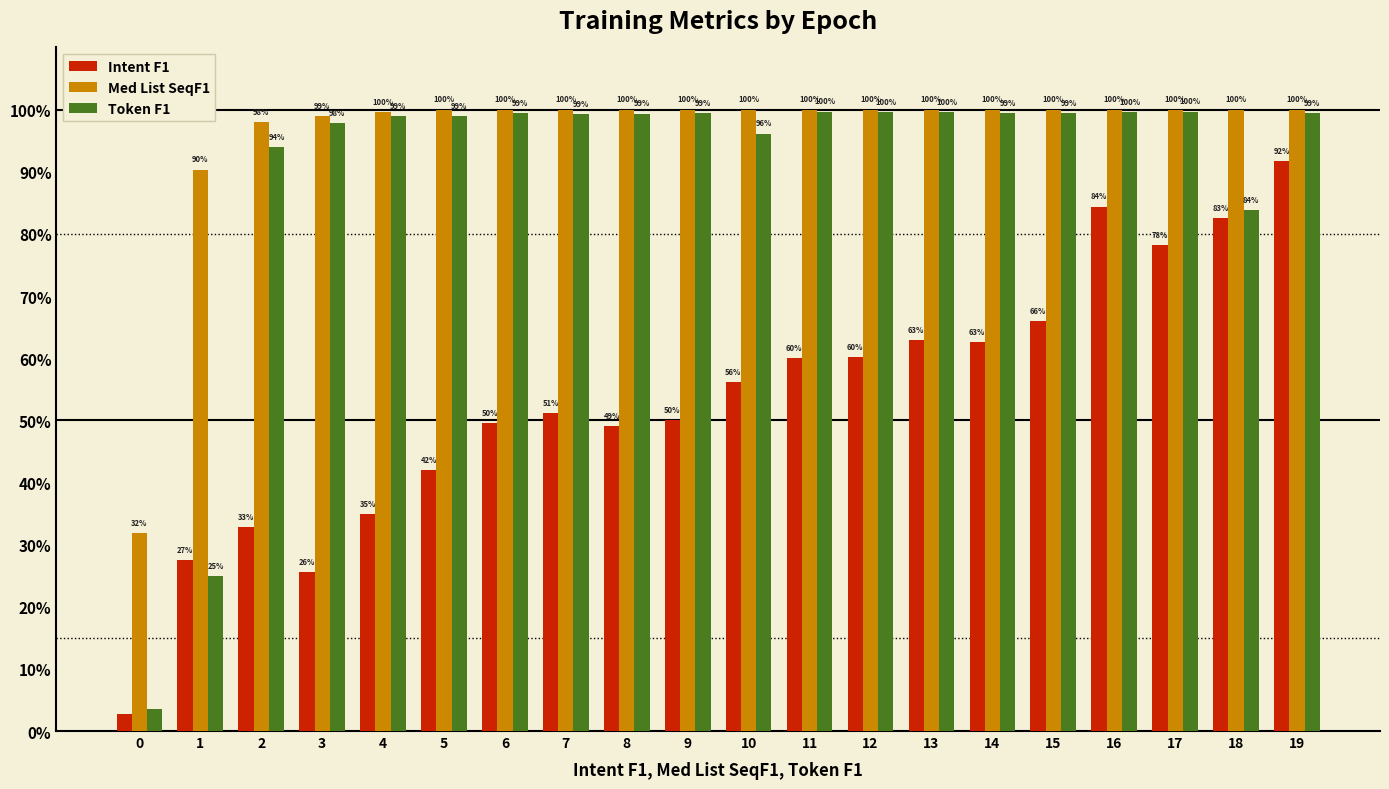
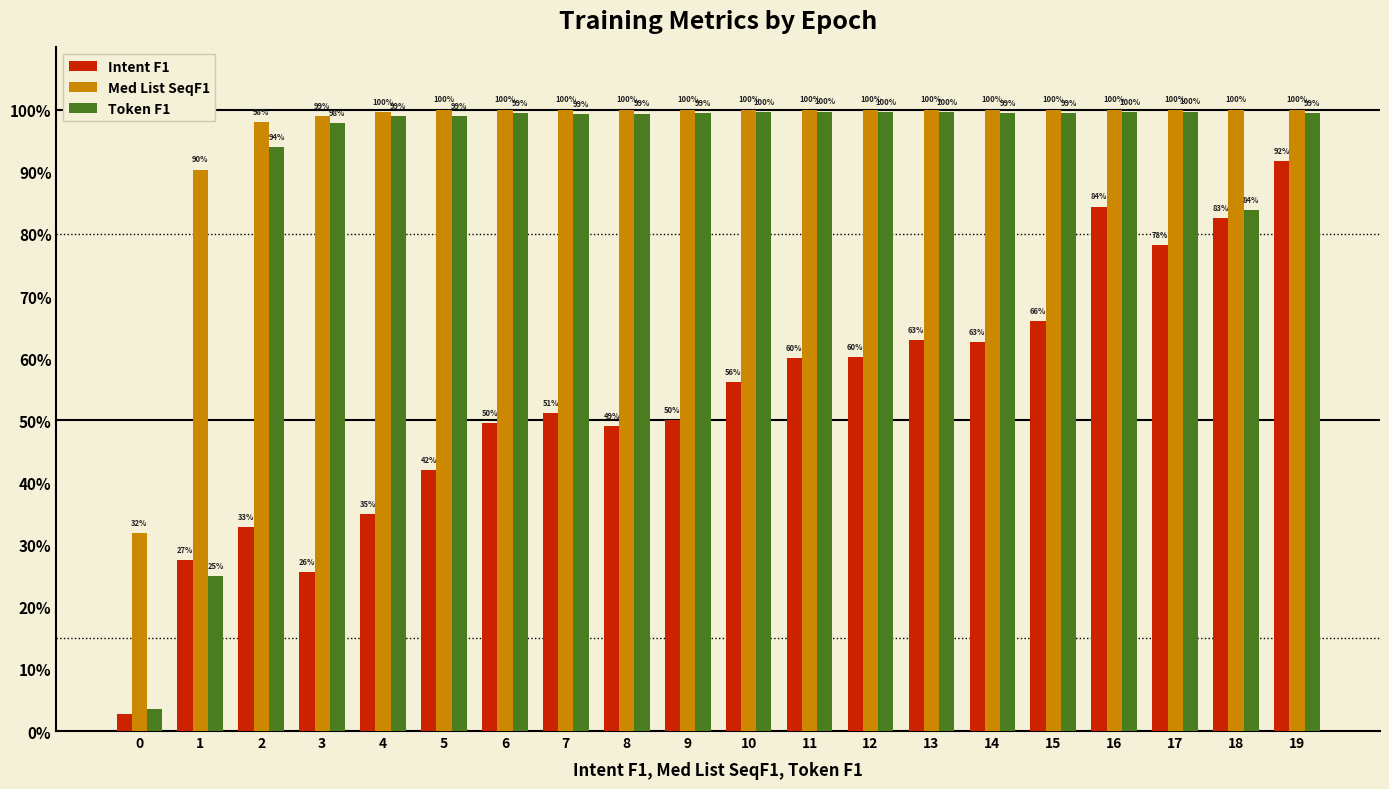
  {
    "Intent F1": {
      "1": "27%",
      "2": "33%",
      "3": "26%",
      "4": "35%",
      "5": "42%",
      "6": "50%",
      "7": "51%",
      "8": "49%",
      "9": "50%",
      "10": "56%",
      "11": "60%",
      "12": "60%",
      "13": "63%",
      "14": "63%",
      "15": "66%",
      "16": "84%",
      "17": "78%",
      "18": "83%",
      "19": "92%"
    },
    "Med List SeqF1": {
      "0": "32%",
      "1": "90%",
      "2": "98%",
      "3": "99%",
      "4": "100%",
      "5": "100%",
      "6": "100%",
      "7": "100%",
      "8": "100%",
      "9": "100%",
      "14": "100%",
      "15": "100%",
      "18": "100%",
      "19": "100%"
    },
    "Token F1": {
      "1": "25%",
      "2": "94%",
      "3": "98%",
      "4": "99%",
      "5": "99%",
      "6": "99%",
      "7": "99%",
      "8": "99%",
      "9": "99%",
-     "10": "96%",
+     "10": "100%",
      "14": "99%",
      "15": "99%",
      "18": "84%",
      "19": "99%"
    }
  }
